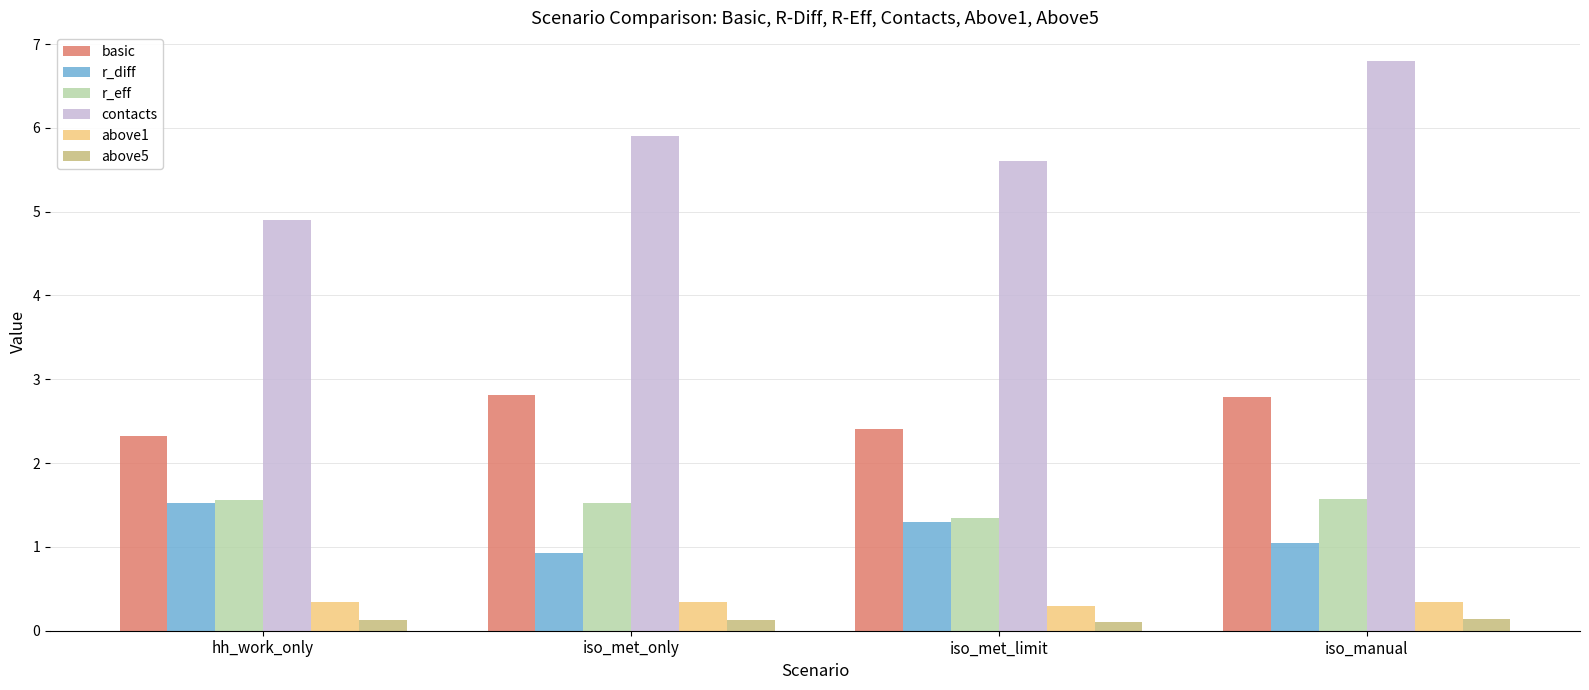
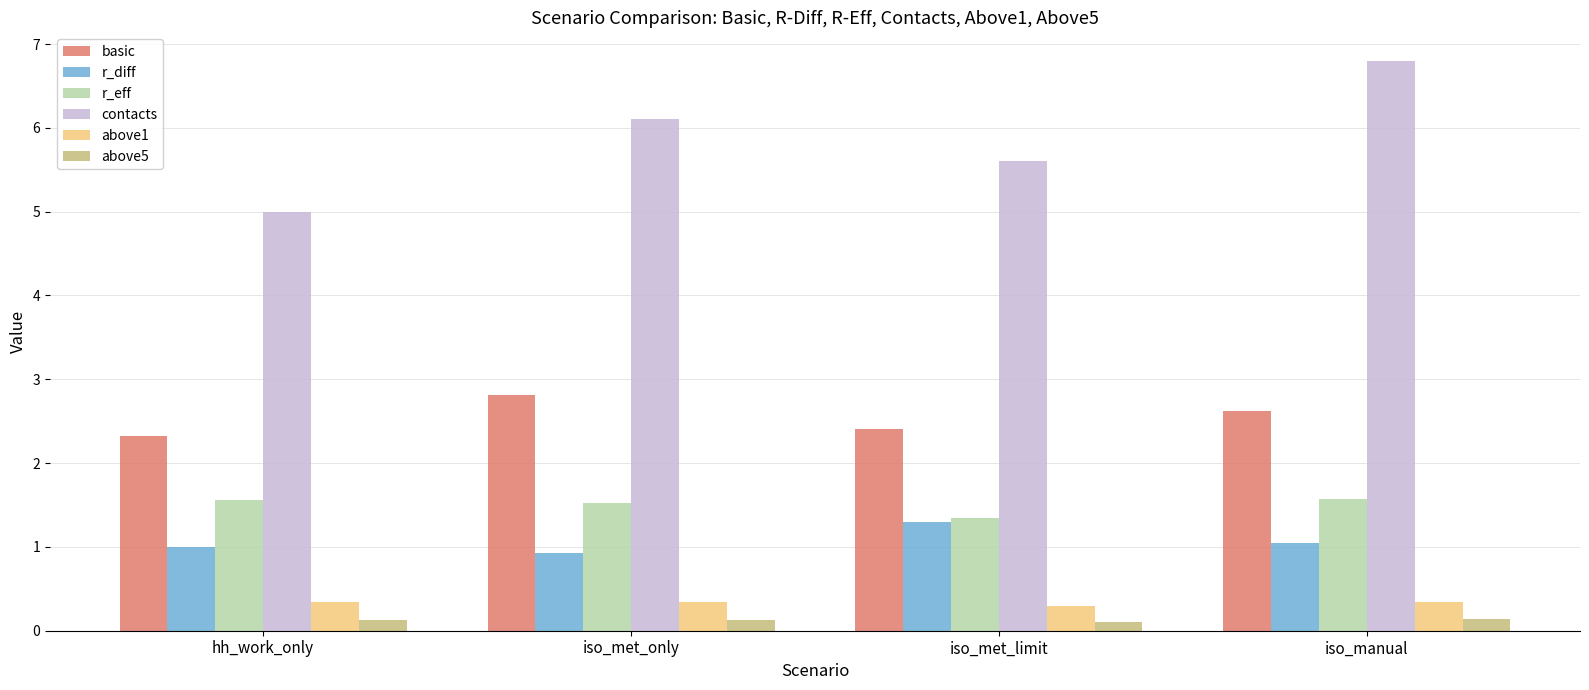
  {
    "basic": {
      "hh_work_only": 2.3,
      "iso_met_only": 2.8,
      "iso_met_limit": 2.4,
-     "iso_manual": 2.8
+     "iso_manual": 2.6
    },
    "r_diff": {
-     "hh_work_only": 1.5,
+     "hh_work_only": 1.0,
      "iso_met_only": 0.9,
      "iso_met_limit": 1.3,
      "iso_manual": 1.0
    },
    "contacts": {
-     "hh_work_only": 4.9,
-     "iso_met_only": 5.9,
+     "hh_work_only": 5.0,
+     "iso_met_only": 6.1,
      "iso_met_limit": 5.6,
      "iso_manual": 6.8
    }
  }
